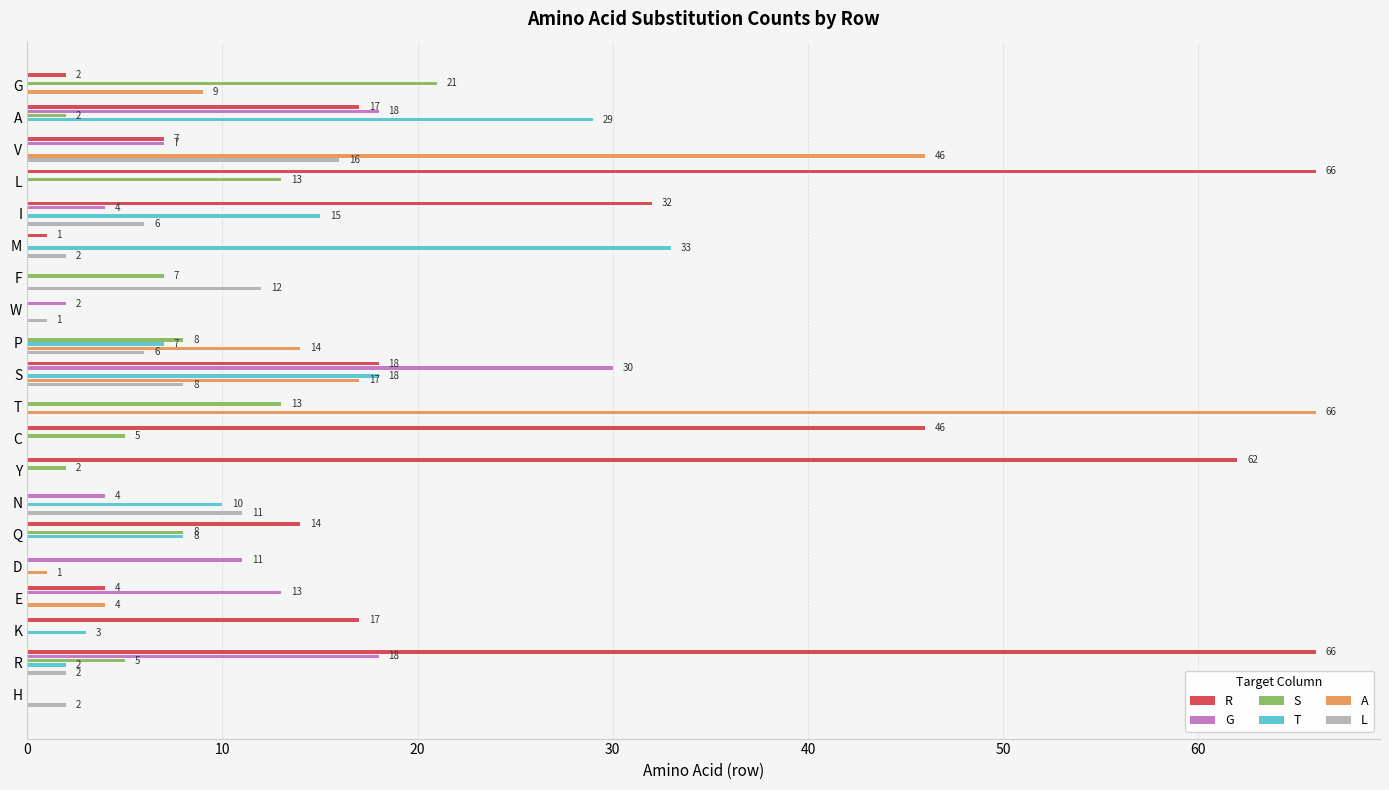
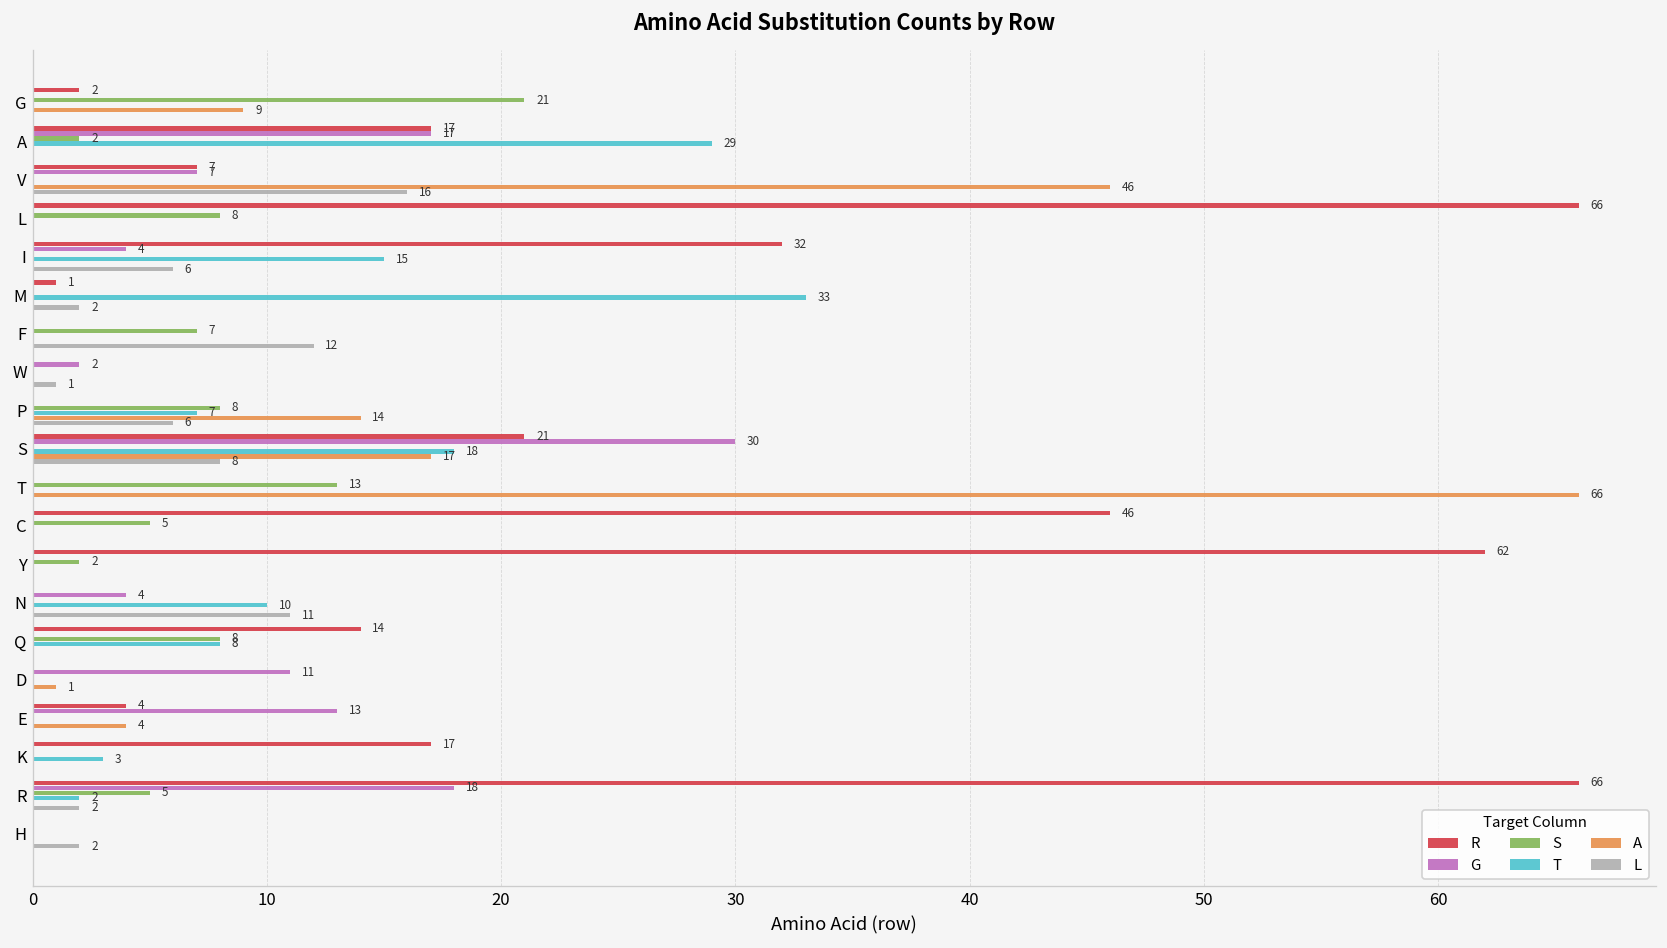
  {
    "R": {
      "G": 2,
      "A": 17,
      "L": 66,
      "I": 32,
      "M": 1,
-     "S": 18,
+     "S": 21,
      "C": 46,
      "Y": 62,
      "Q": 14,
      "E": 4,
      "K": 17,
      "R": 66
    },
    "G": {
-     "A": 18,
+     "A": 17,
      "I": 4,
      "W": 2,
      "S": 30,
      "N": 4,
      "D": 11,
      "E": 13,
      "R": 18
    },
    "S": {
      "G": 21,
      "A": 2,
-     "L": 13,
+     "L": 8,
      "F": 7,
      "P": 8,
      "T": 13,
      "C": 5,
      "Y": 2,
      "R": 5
    },
    "T": {
      "A": 29,
      "I": 15,
      "M": 33,
      "P": 7,
      "S": 18,
      "N": 10,
      "K": 3
    },
    "A": {
      "G": 9,
      "V": 46,
      "P": 14,
      "S": 17,
      "T": 66,
      "D": 1,
      "E": 4
    },
    "L": {
      "V": 16,
      "I": 6,
      "M": 2,
      "F": 12,
      "W": 1,
      "P": 6,
      "S": 8,
      "N": 11,
      "H": 2
    }
  }
